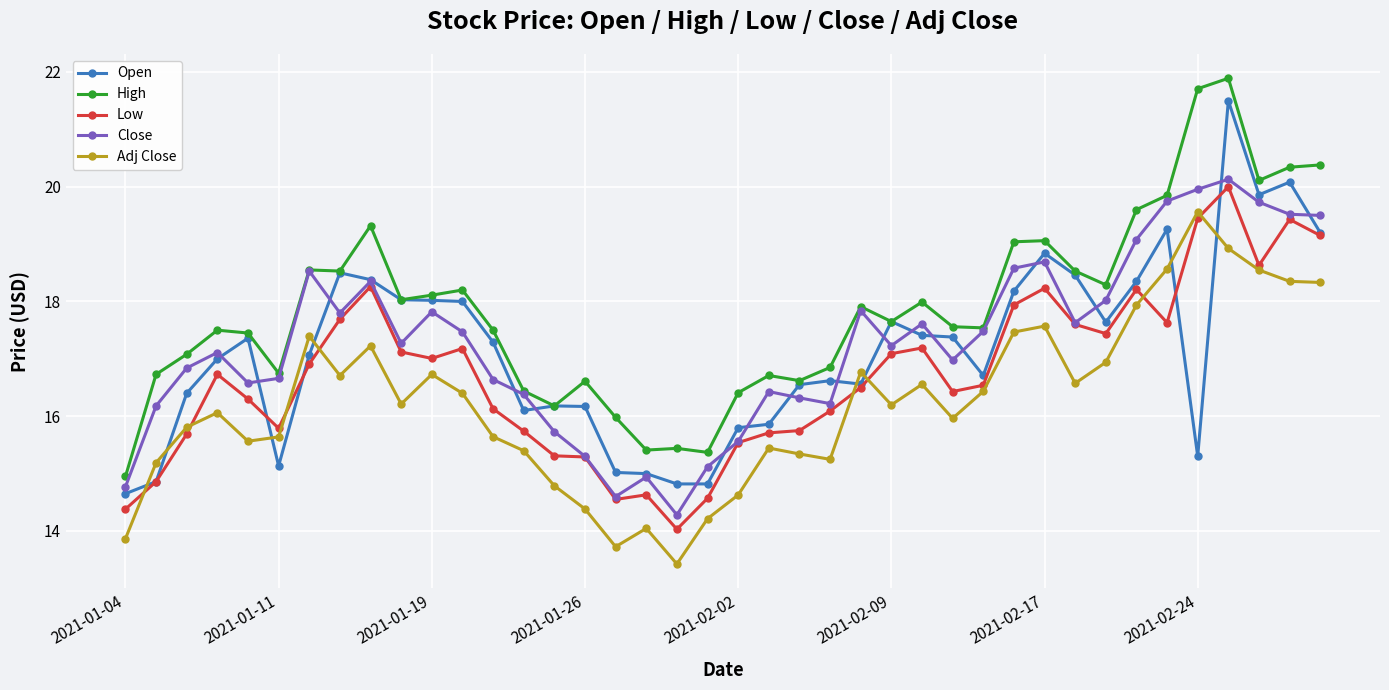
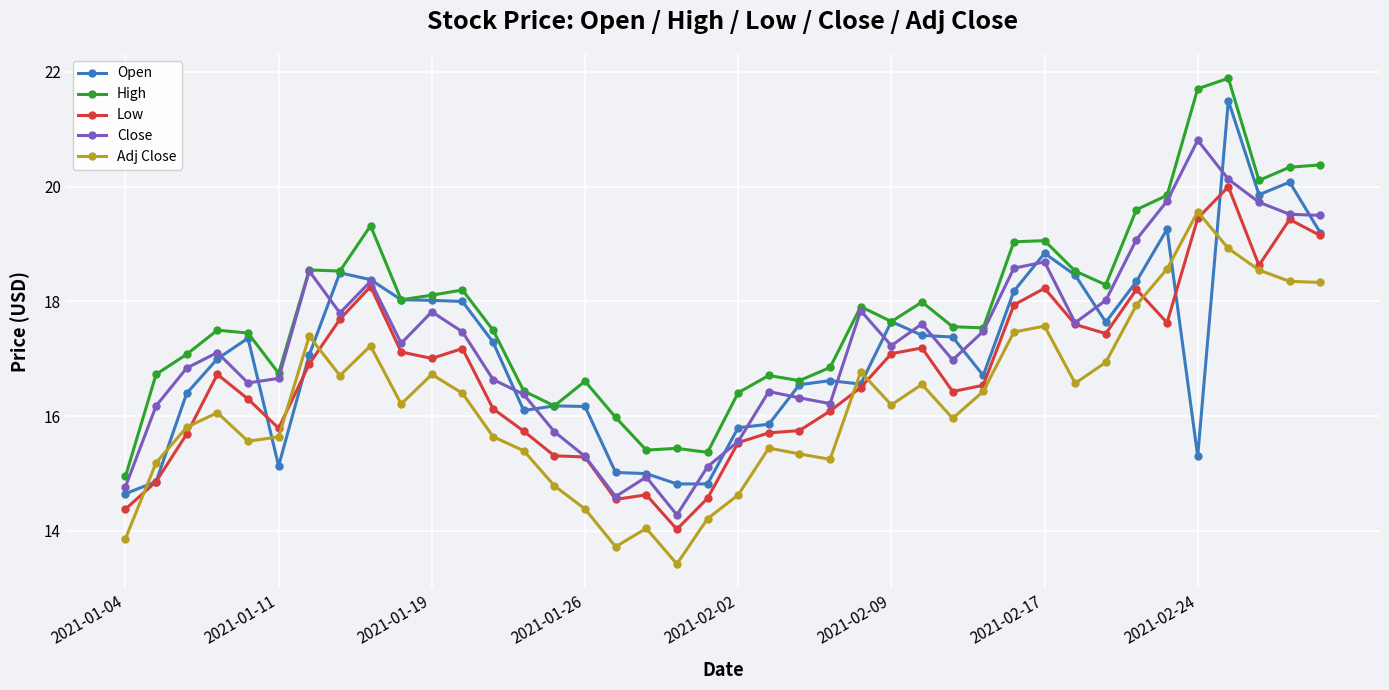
  {
    "Open": {
      "2021-01-04": 14.6,
      "2021-01-11": 15.1,
      "2021-01-19": 18.0,
      "2021-01-26": 16.2,
      "2021-02-02": 15.8,
      "2021-02-17": 18.8,
      "2021-02-24": 15.3
    },
    "High": {
      "2021-01-04": 14.9,
      "2021-01-11": 16.8,
      "2021-01-19": 18.1,
      "2021-01-26": 16.6,
      "2021-02-02": 16.4,
      "2021-02-17": 19.1,
      "2021-02-24": 21.7
    },
    "Low": {
      "2021-01-04": 14.4,
      "2021-01-11": 15.8,
      "2021-01-19": 17.0,
      "2021-02-09": 17.1,
      "2021-02-17": 18.2,
      "2021-02-24": 19.5
    },
    "Close": {
      "2021-01-04": 14.8,
      "2021-01-11": 16.7,
      "2021-01-19": 17.8,
      "2021-02-09": 17.2,
      "2021-02-17": 18.7,
-     "2021-02-24": 20.0
+     "2021-02-24": 20.8
    },
    "Adj Close": {
      "2021-01-04": 13.9,
      "2021-01-11": 15.6,
      "2021-01-19": 16.7,
      "2021-01-26": 14.4,
      "2021-02-02": 14.6,
      "2021-02-09": 16.2,
      "2021-02-17": 17.6,
      "2021-02-24": 19.6
    }
  }
